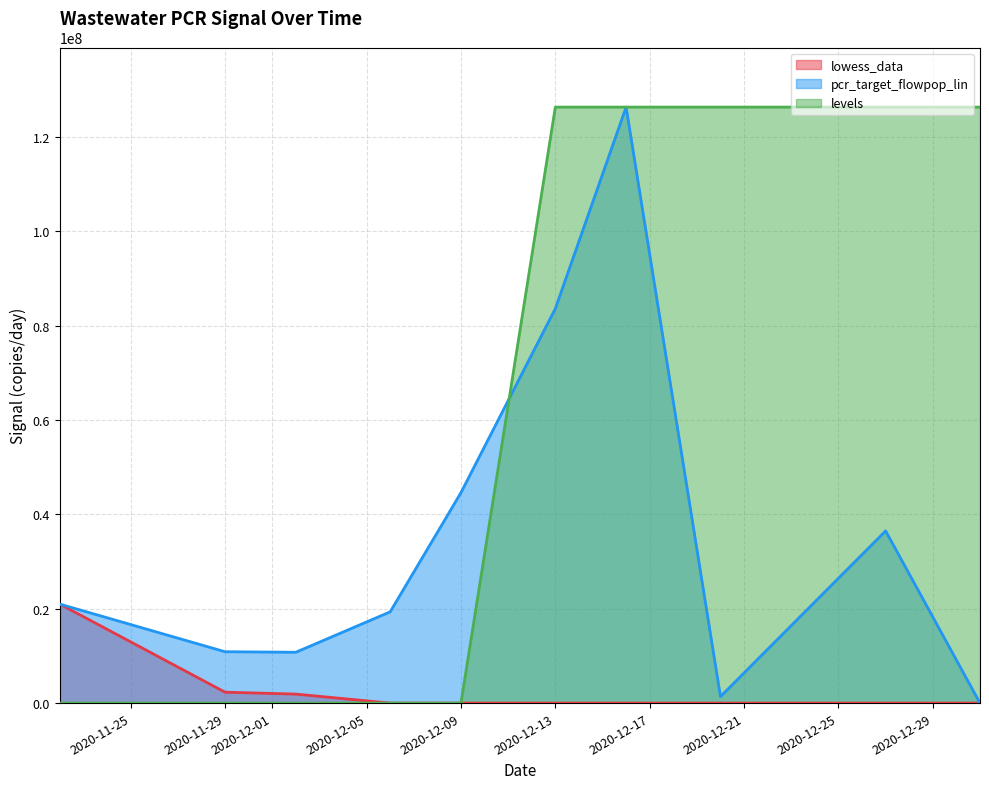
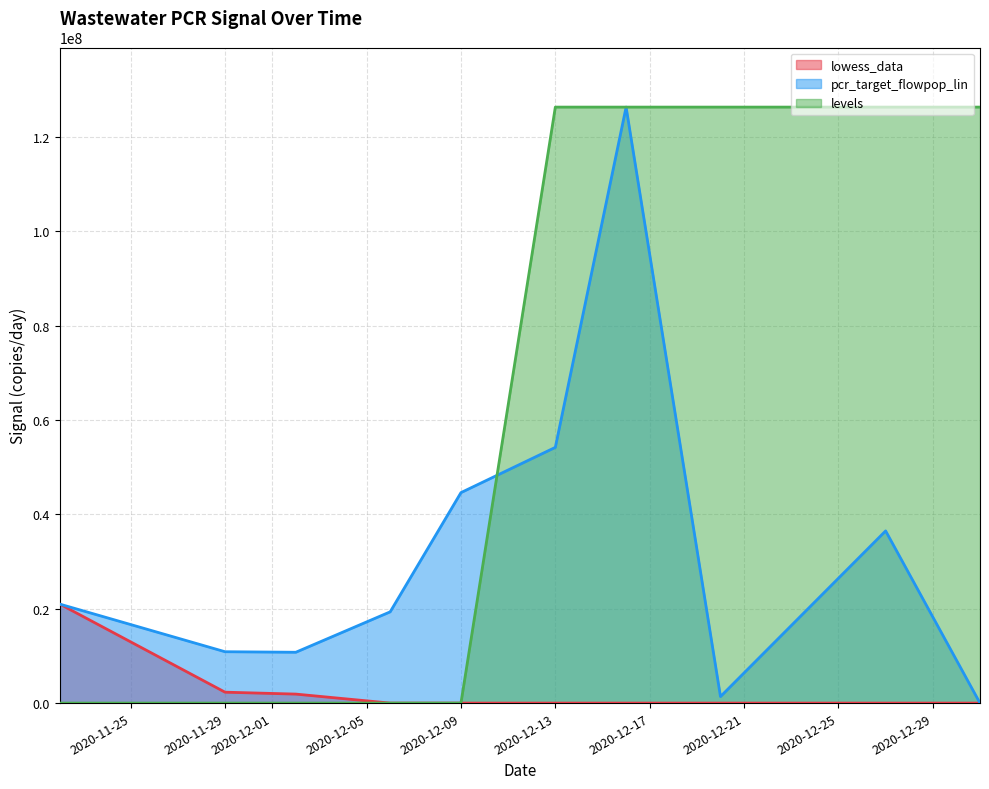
  {
    "lowess_data": {
      "2020-11-29": 2000000,
      "2020-12-13": 0
    },
    "pcr_target_flowpop_lin": {
      "2020-11-29": 11000000,
      "2020-12-09": 45000000,
-     "2020-12-13": 84000000
+     "2020-12-13": 54000000
    },
    "levels": {
      "2020-11-29": 0,
      "2020-12-13": 126000000
    }
  }
